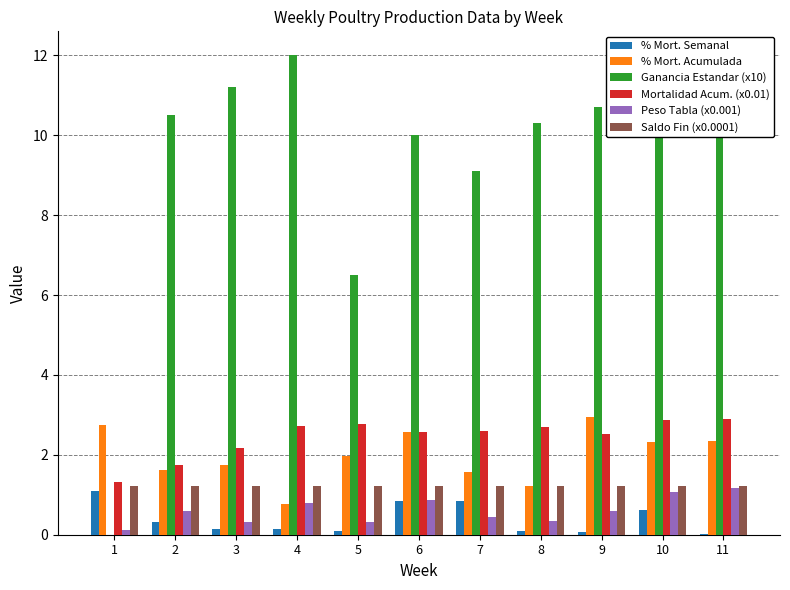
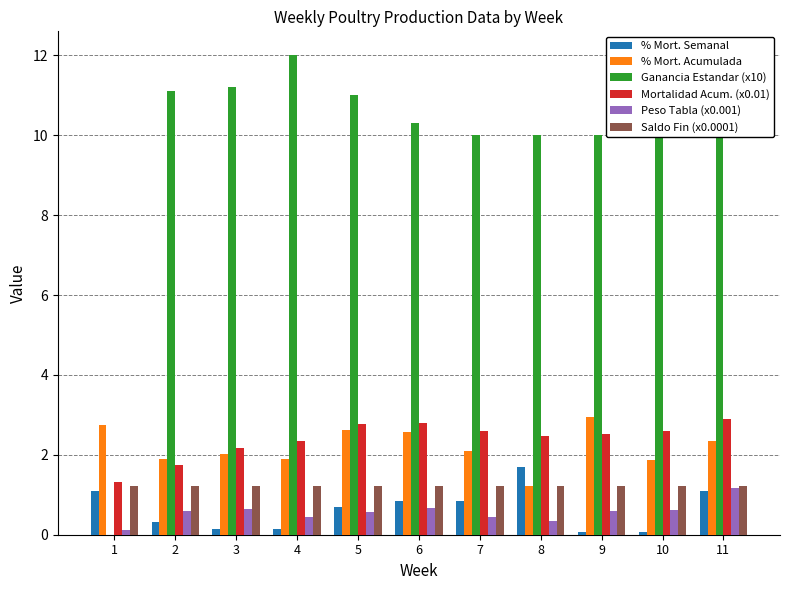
  {
    "% Mort. Semanal": {
      "1": 1.1,
      "2": 0.3,
      "3": 0.1,
      "4": 0.1,
-     "5": 0.1,
+     "5": 0.7,
      "6": 0.8,
      "7": 0.8,
-     "8": 0.1,
+     "8": 1.7,
      "9": 0.1,
-     "10": 0.6,
-     "11": 0.0
+     "10": 0.1,
+     "11": 1.1
    },
    "% Mort. Acumulada": {
      "1": 2.7,
-     "2": 1.6,
-     "3": 1.8,
-     "4": 0.8,
-     "5": 2.0,
+     "2": 1.9,
+     "3": 2.0,
+     "4": 1.9,
+     "5": 2.6,
      "6": 2.6,
-     "7": 1.6,
+     "7": 2.1,
      "8": 1.2,
      "9": 2.9,
-     "10": 2.3,
+     "10": 1.9,
      "11": 2.3
    },
    "Ganancia Estandar (x10)": {
      "1": 0.0,
-     "2": 10.5,
+     "2": 11.1,
      "3": 11.2,
      "4": 12.0,
-     "5": 6.5,
-     "6": 10.0,
-     "7": 9.1,
-     "8": 10.3,
-     "9": 10.7
+     "5": 11.0,
+     "6": 10.3,
+     "7": 10.0,
+     "8": 10.0,
+     "9": 10.0
    },
    "Mortalidad Acum. (x0.01)": {
      "1": 1.3,
      "2": 1.7,
      "3": 2.2,
-     "4": 2.7,
+     "4": 2.3,
      "5": 2.8,
-     "6": 2.6,
+     "6": 2.8,
      "7": 2.6,
-     "8": 2.7,
+     "8": 2.5,
      "9": 2.5,
-     "10": 2.9,
+     "10": 2.6,
      "11": 2.9
    },
    "Peso Tabla (x0.001)": {
      "1": 0.1,
      "2": 0.6,
-     "3": 0.3,
-     "4": 0.8,
-     "5": 0.3,
-     "6": 0.9,
+     "3": 0.6,
+     "4": 0.5,
+     "5": 0.6,
+     "6": 0.7,
      "7": 0.4,
      "8": 0.3,
      "9": 0.6,
-     "10": 1.1,
+     "10": 0.6,
      "11": 1.2
    },
    "Saldo Fin (x0.0001)": {
      "1": 1.2,
      "2": 1.2,
      "3": 1.2,
      "4": 1.2,
      "5": 1.2,
      "6": 1.2,
      "7": 1.2,
      "8": 1.2,
      "9": 1.2,
      "10": 1.2,
      "11": 1.2
    }
  }
